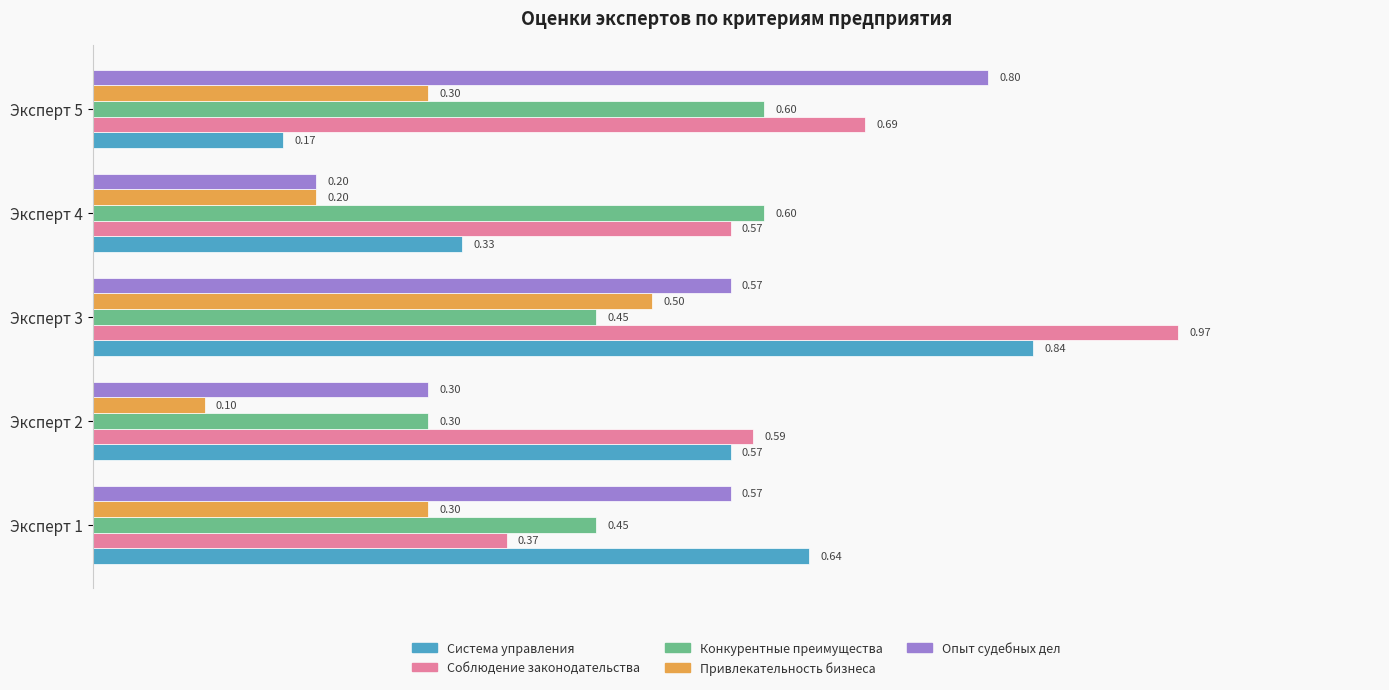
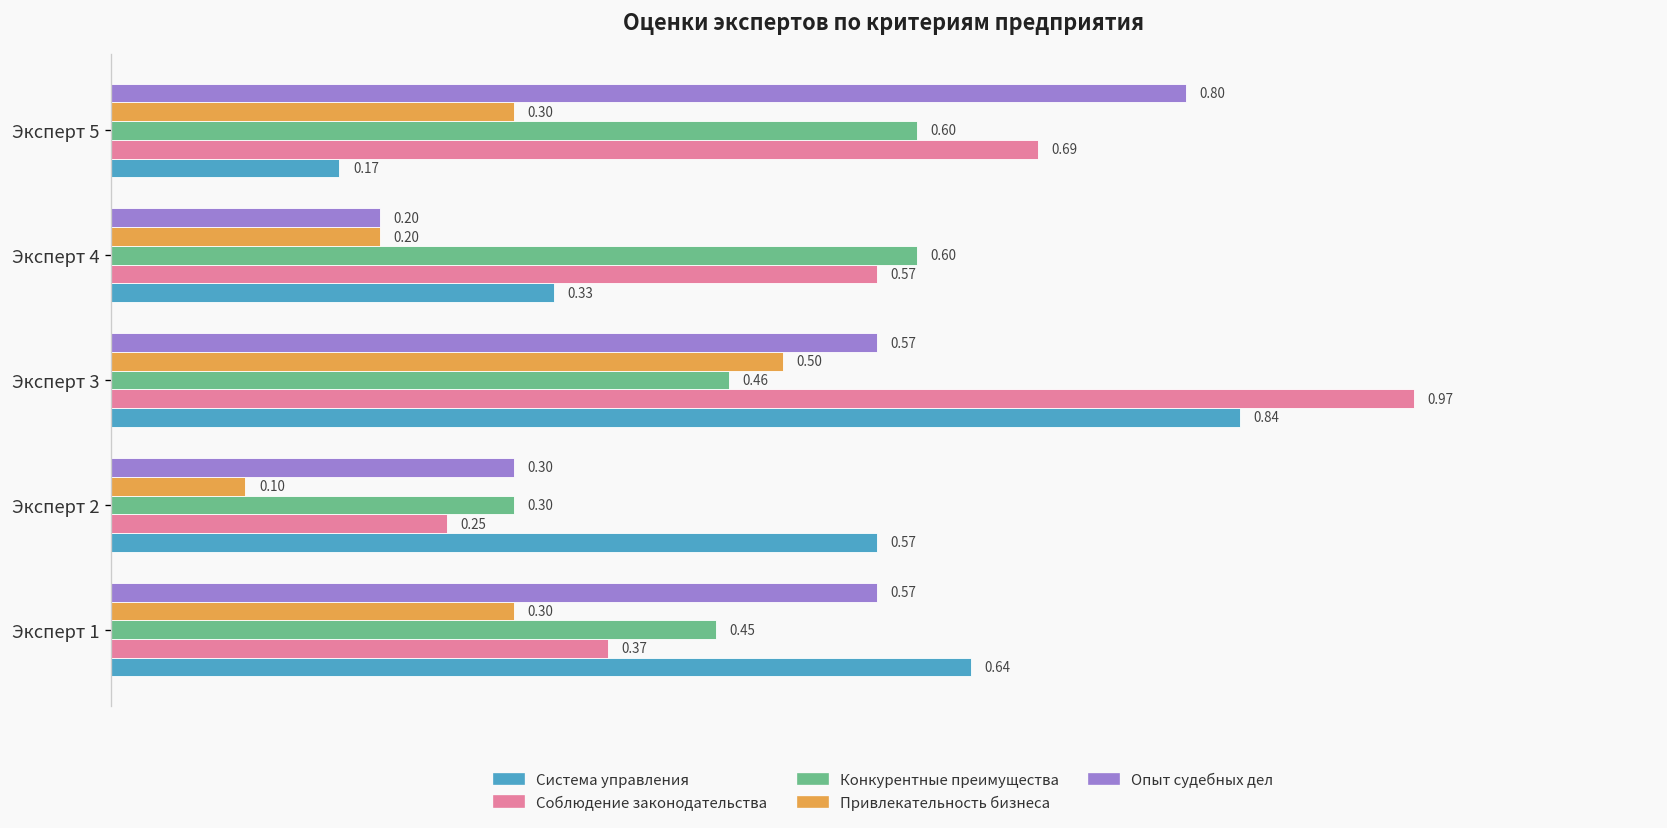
  {
    "Система управления": {
      "Эксперт 5": 0.17,
      "Эксперт 4": 0.33,
      "Эксперт 3": 0.84,
      "Эксперт 2": 0.57,
      "Эксперт 1": 0.64
    },
    "Соблюдение законодательства": {
      "Эксперт 5": 0.69,
      "Эксперт 4": 0.57,
      "Эксперт 3": 0.97,
-     "Эксперт 2": 0.59,
+     "Эксперт 2": 0.25,
      "Эксперт 1": 0.37
    },
    "Конкурентные преимущества": {
      "Эксперт 5": 0.60,
      "Эксперт 4": 0.60,
-     "Эксперт 3": 0.45,
+     "Эксперт 3": 0.46,
      "Эксперт 2": 0.30,
      "Эксперт 1": 0.45
    },
    "Привлекательность бизнеса": {
      "Эксперт 5": 0.30,
      "Эксперт 4": 0.20,
      "Эксперт 3": 0.50,
      "Эксперт 2": 0.10,
      "Эксперт 1": 0.30
    },
    "Опыт судебных дел": {
      "Эксперт 5": 0.80,
      "Эксперт 4": 0.20,
      "Эксперт 3": 0.57,
      "Эксперт 2": 0.30,
      "Эксперт 1": 0.57
    }
  }
